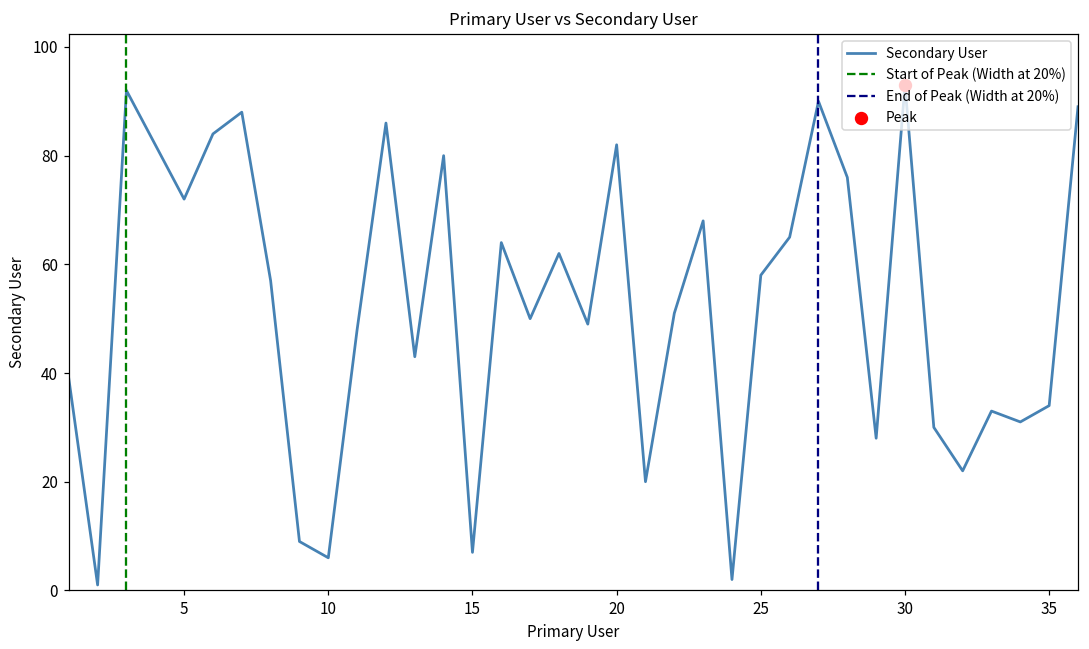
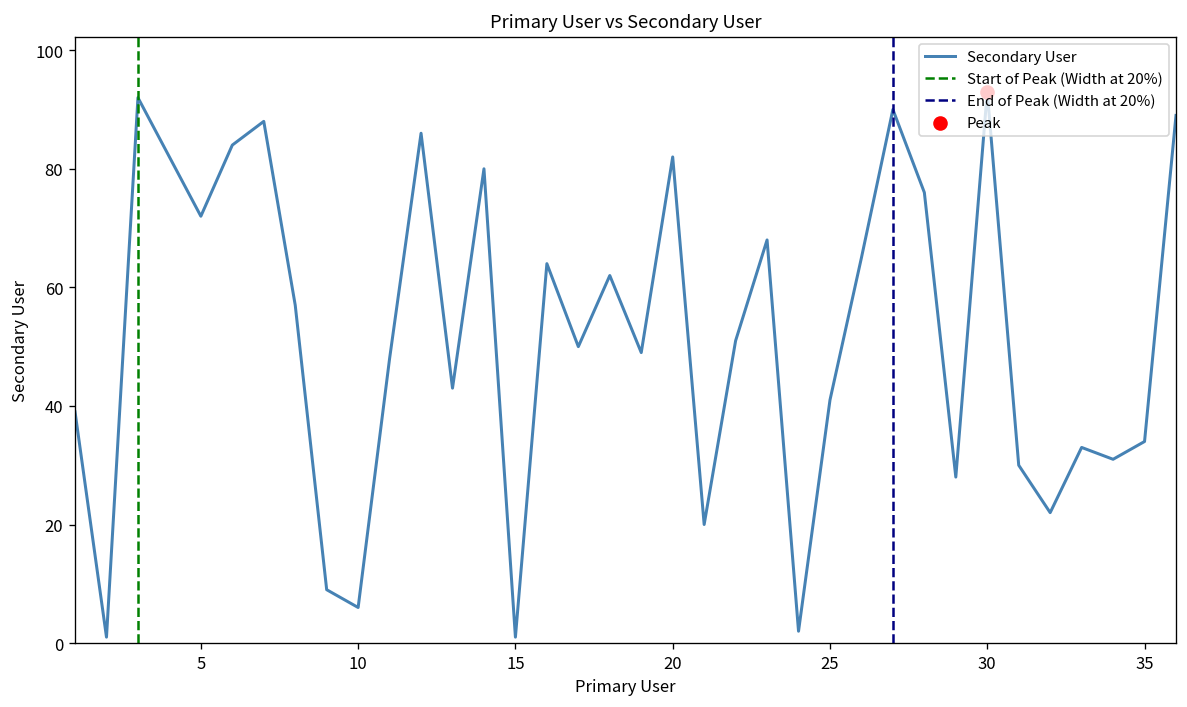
  {
    "Secondary User": {
      "5": 72,
      "10": 6,
-     "15": 7,
+     "15": 1,
      "20": 82,
-     "25": 58,
+     "25": 41,
      "35": 34
    }
  }
